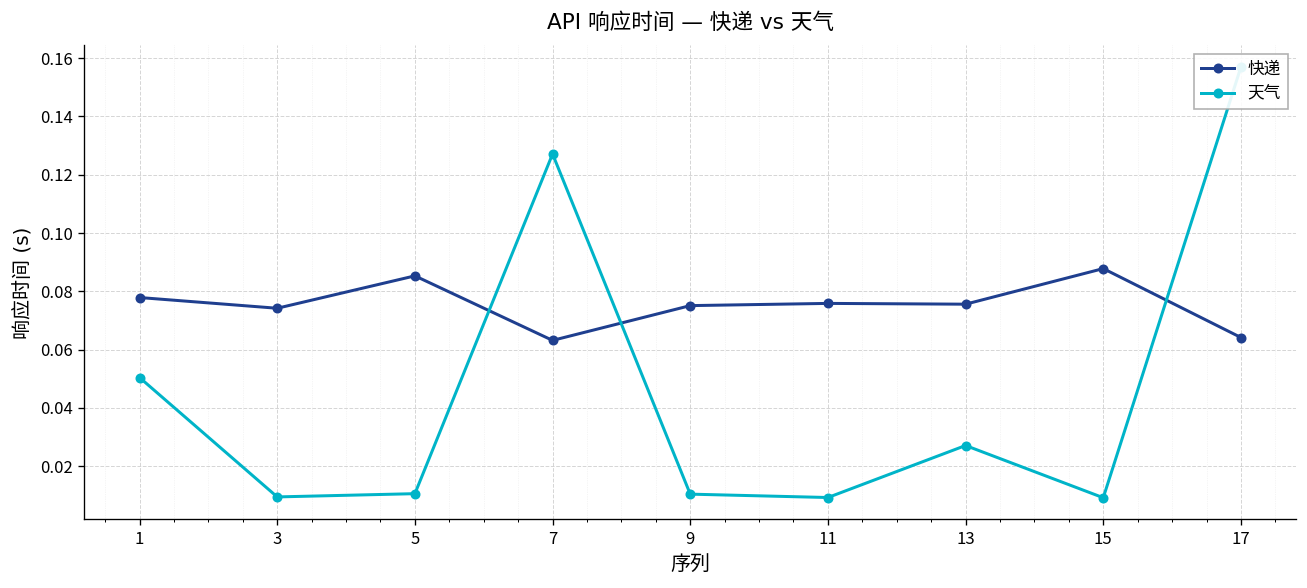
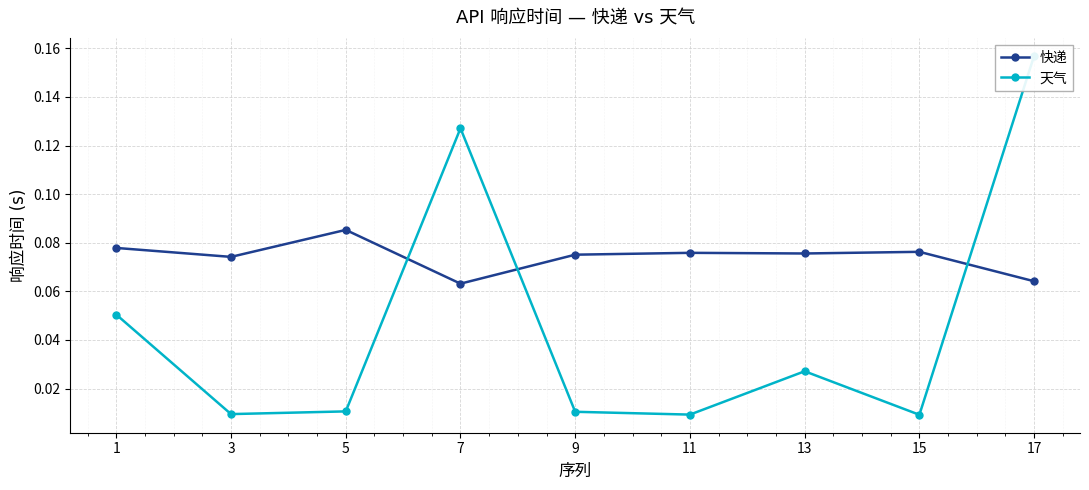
  {
    "快递": {
      "1": 0.078,
      "3": 0.074,
      "5": 0.085,
      "7": 0.063,
      "9": 0.075,
      "11": 0.076,
      "13": 0.076,
-     "15": 0.088,
+     "15": 0.076,
      "17": 0.064
    },
    "天气": {
      "1": 0.050,
      "3": 0.009,
      "5": 0.011,
      "7": 0.127,
      "9": 0.010,
      "11": 0.009,
      "13": 0.027,
      "15": 0.009
    }
  }
